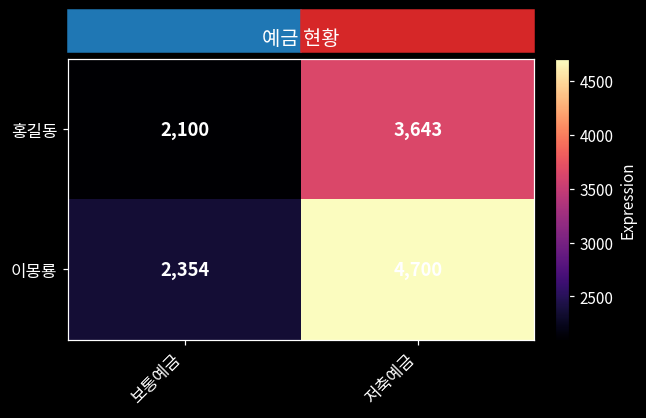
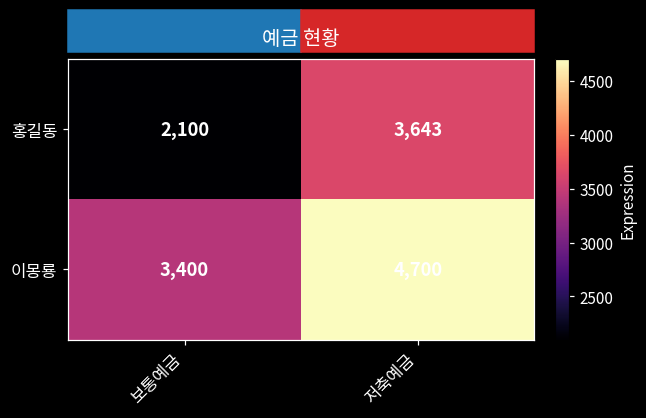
  {
    "홍길동": {
      "보통예금": "2,100",
      "저축예금": "3,643"
    },
    "이몽룡": {
-     "보통예금": "2,354",
+     "보통예금": "3,400",
      "저축예금": "4,700"
    }
  }
